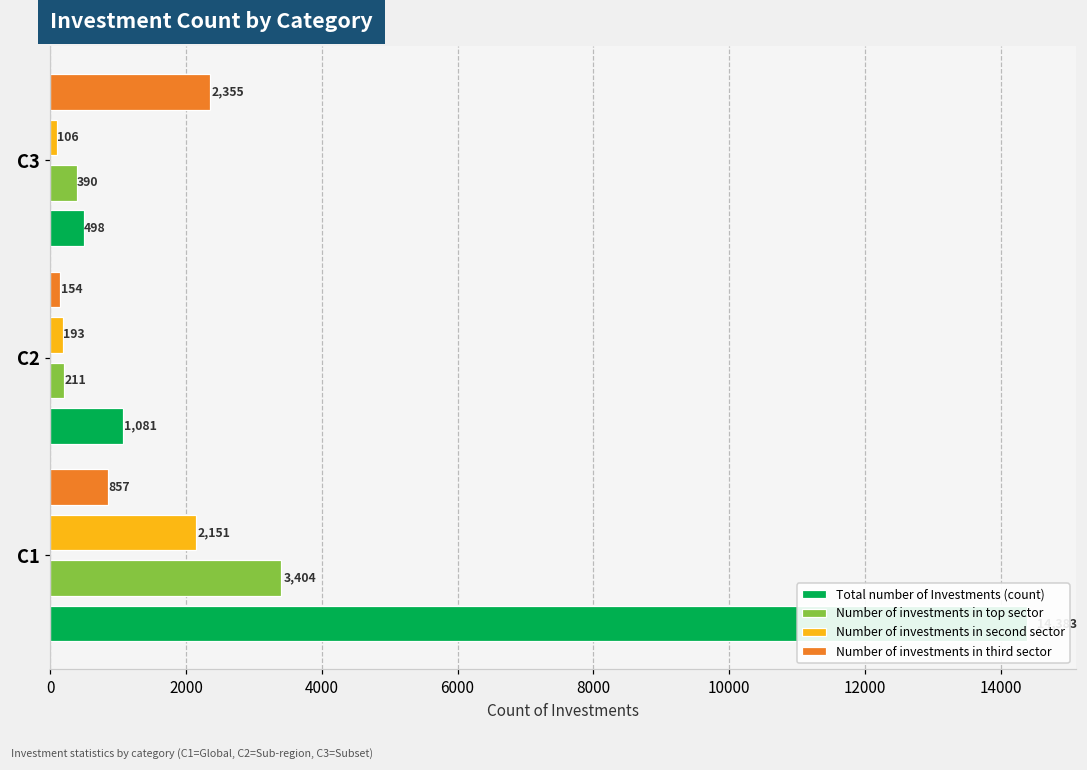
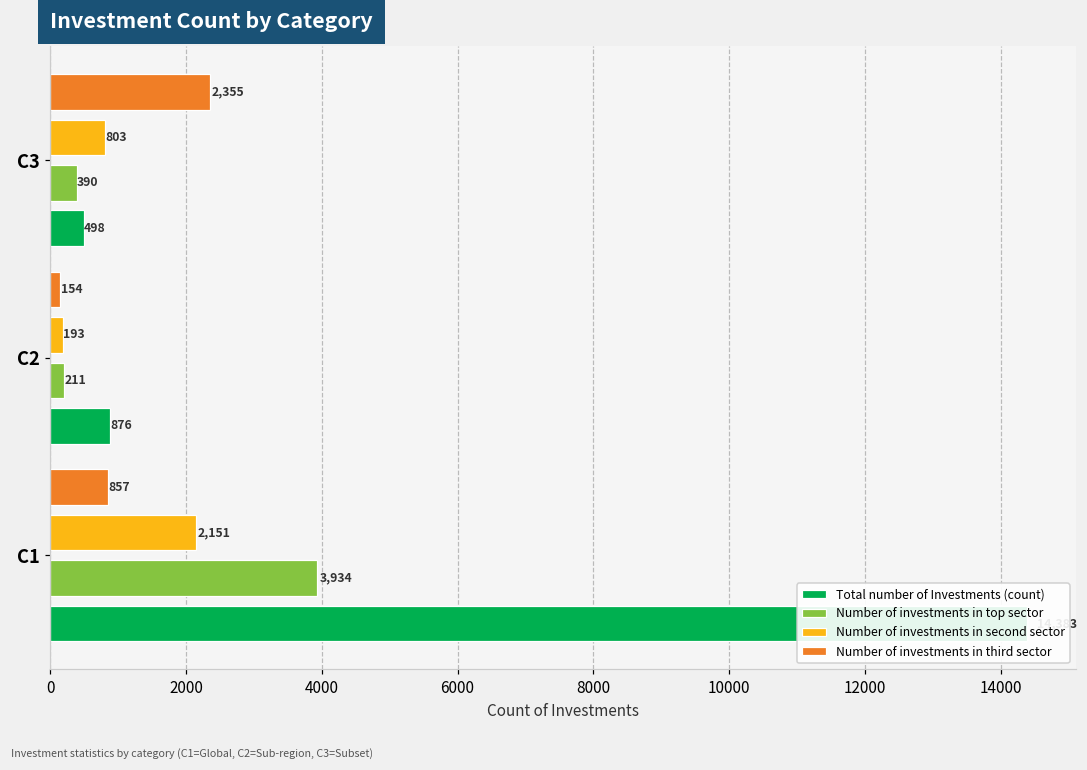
  {
    "Total number of Investments (count)": {
      "C3": "498",
-     "C2": "1,081"
+     "C2": "876"
    },
    "Number of investments in top sector": {
      "C3": "390",
      "C2": "211",
-     "C1": "3,404"
+     "C1": "3,934"
    },
    "Number of investments in second sector": {
-     "C3": "106",
+     "C3": "803",
      "C2": "193",
      "C1": "2,151"
    },
    "Number of investments in third sector": {
      "C3": "2,355",
      "C2": "154",
      "C1": "857"
    }
  }
